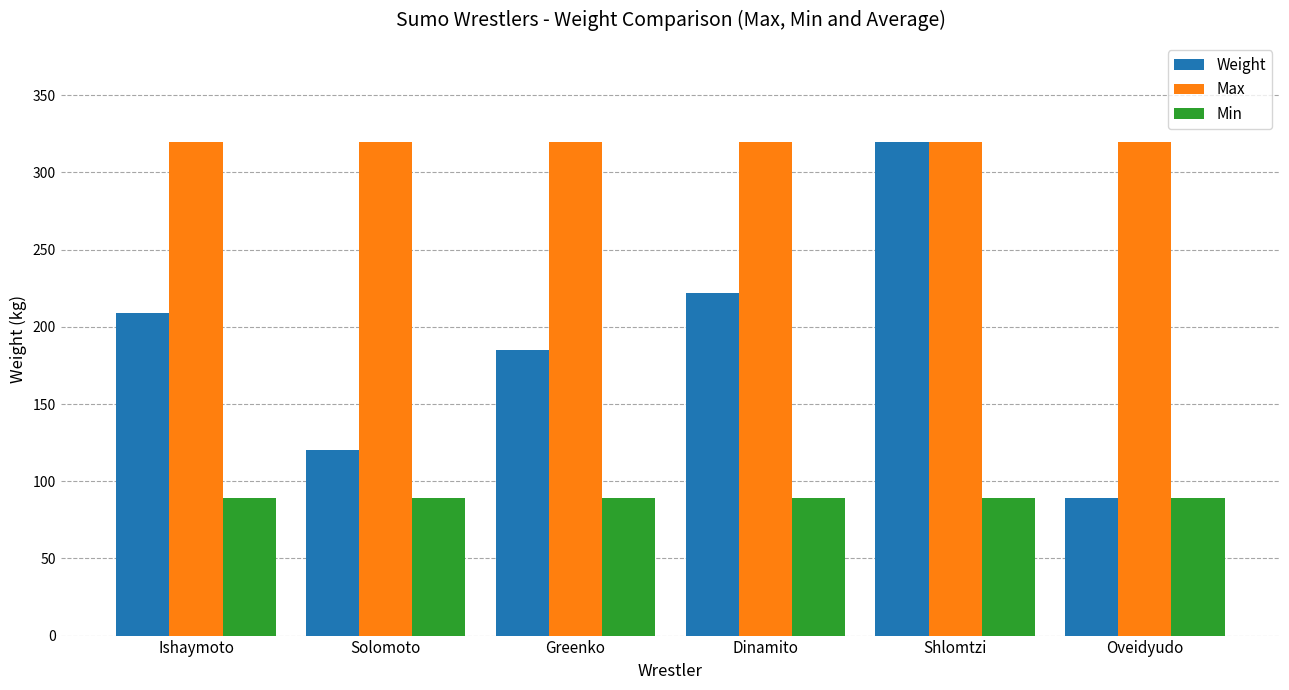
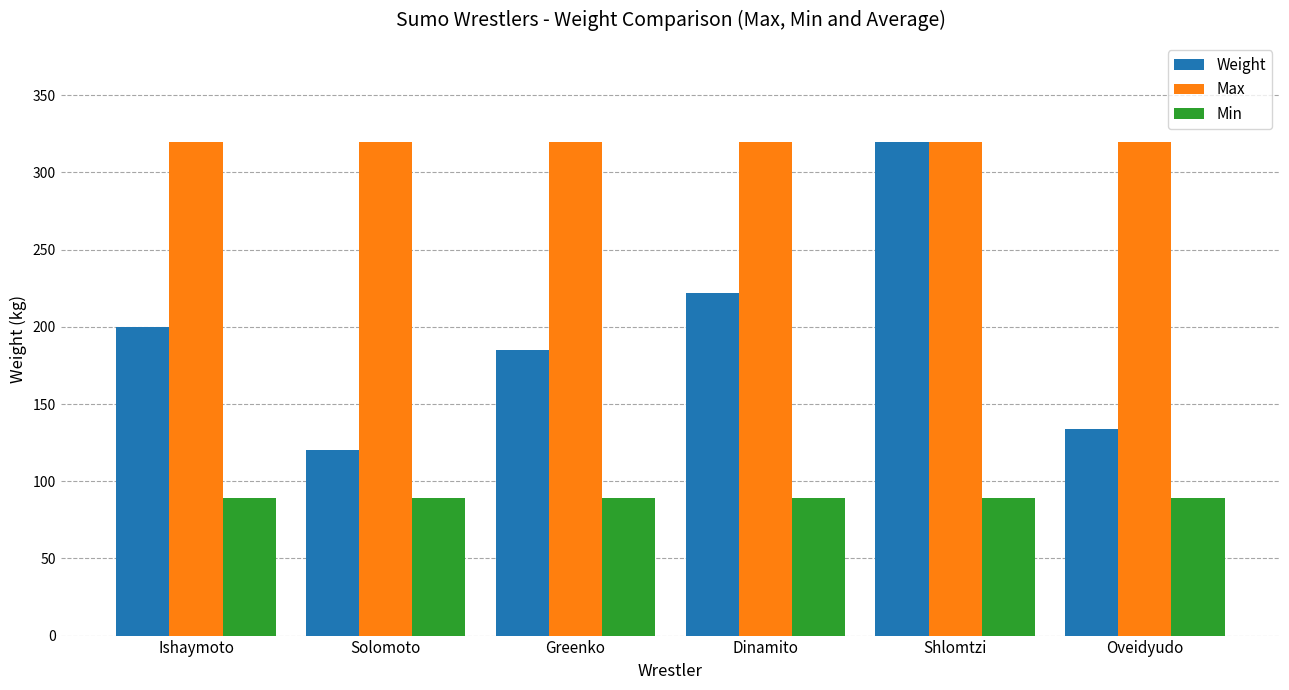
  {
    "Weight": {
-     "Ishaymoto": 209,
+     "Ishaymoto": 200,
      "Solomoto": 120,
      "Greenko": 185,
      "Dinamito": 222,
      "Shlomtzi": 320,
-     "Oveidyudo": 89
+     "Oveidyudo": 134
    },
    "Max": {
      "Ishaymoto": 320,
      "Solomoto": 320,
      "Greenko": 320,
      "Dinamito": 320,
      "Shlomtzi": 320,
      "Oveidyudo": 320
    },
    "Min": {
      "Ishaymoto": 89,
      "Solomoto": 89,
      "Greenko": 89,
      "Dinamito": 89,
      "Shlomtzi": 89,
      "Oveidyudo": 89
    }
  }
